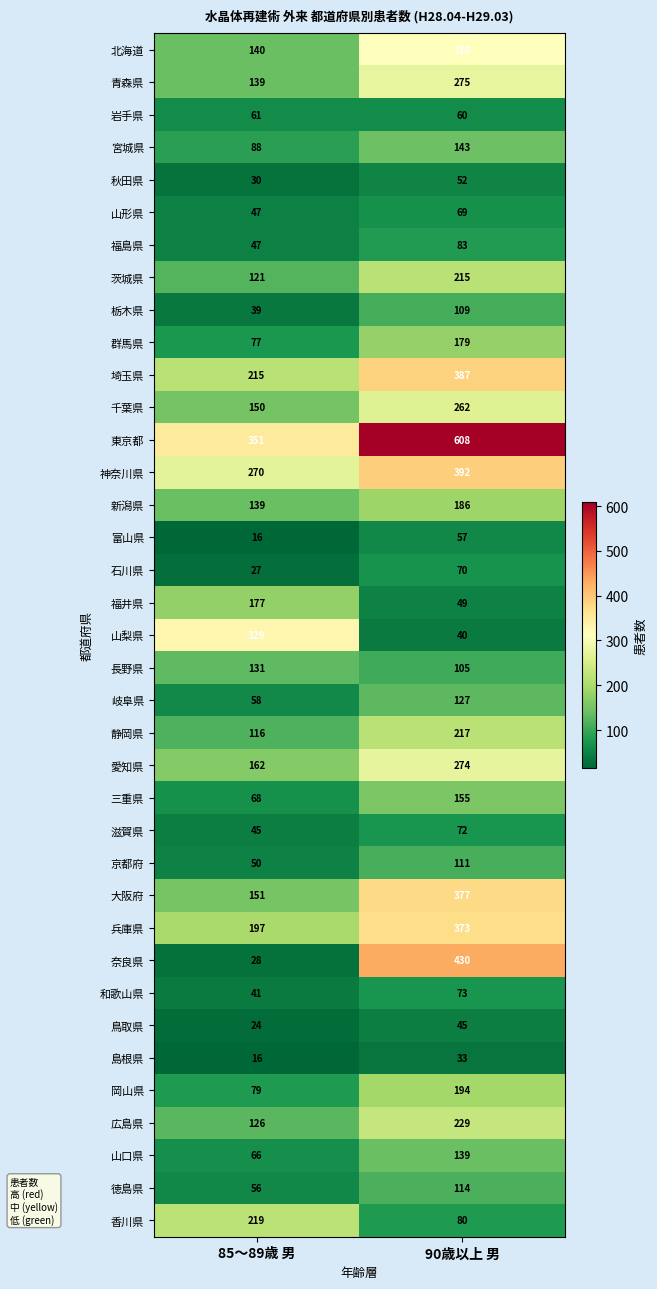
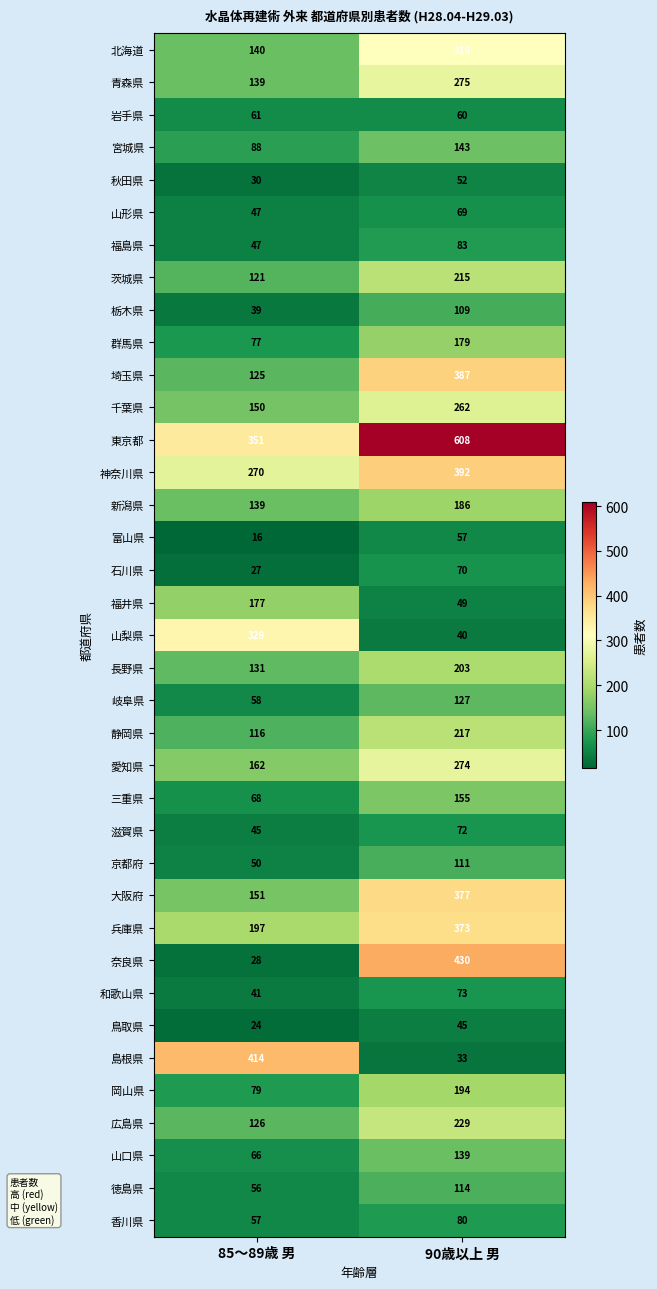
  {
    "北海道": {
      "85～89歳 男": 140,
      "90歳以上 男": 310
    },
    "青森県": {
      "85～89歳 男": 139,
      "90歳以上 男": 275
    },
    "岩手県": {
      "85～89歳 男": 61,
      "90歳以上 男": 60
    },
    "宮城県": {
      "85～89歳 男": 88,
      "90歳以上 男": 143
    },
    "秋田県": {
      "85～89歳 男": 30,
      "90歳以上 男": 52
    },
    "山形県": {
      "85～89歳 男": 47,
      "90歳以上 男": 69
    },
    "福島県": {
      "85～89歳 男": 47,
      "90歳以上 男": 83
    },
    "茨城県": {
      "85～89歳 男": 121,
      "90歳以上 男": 215
    },
    "栃木県": {
      "85～89歳 男": 39,
      "90歳以上 男": 109
    },
    "群馬県": {
      "85～89歳 男": 77,
      "90歳以上 男": 179
    },
    "埼玉県": {
-     "85～89歳 男": 215,
+     "85～89歳 男": 125,
      "90歳以上 男": 387
    },
    "千葉県": {
      "85～89歳 男": 150,
      "90歳以上 男": 262
    },
    "東京都": {
      "85～89歳 男": 351,
      "90歳以上 男": 608
    },
    "神奈川県": {
      "85～89歳 男": 270,
      "90歳以上 男": 392
    },
    "新潟県": {
      "85～89歳 男": 139,
      "90歳以上 男": 186
    },
    "富山県": {
      "85～89歳 男": 16,
      "90歳以上 男": 57
    },
    "石川県": {
      "85～89歳 男": 27,
      "90歳以上 男": 70
    },
    "福井県": {
      "85～89歳 男": 177,
      "90歳以上 男": 49
    },
    "山梨県": {
      "85～89歳 男": 329,
      "90歳以上 男": 40
    },
    "長野県": {
      "85～89歳 男": 131,
-     "90歳以上 男": 105
+     "90歳以上 男": 203
    },
    "岐阜県": {
      "85～89歳 男": 58,
      "90歳以上 男": 127
    },
    "静岡県": {
      "85～89歳 男": 116,
      "90歳以上 男": 217
    },
    "愛知県": {
      "85～89歳 男": 162,
      "90歳以上 男": 274
    },
    "三重県": {
      "85～89歳 男": 68,
      "90歳以上 男": 155
    },
    "滋賀県": {
      "85～89歳 男": 45,
      "90歳以上 男": 72
    },
    "京都府": {
      "85～89歳 男": 50,
      "90歳以上 男": 111
    },
    "大阪府": {
      "85～89歳 男": 151,
      "90歳以上 男": 377
    },
    "兵庫県": {
      "85～89歳 男": 197,
      "90歳以上 男": 373
    },
    "奈良県": {
      "85～89歳 男": 28,
      "90歳以上 男": 430
    },
    "和歌山県": {
      "85～89歳 男": 41,
      "90歳以上 男": 73
    },
    "鳥取県": {
      "85～89歳 男": 24,
      "90歳以上 男": 45
    },
    "島根県": {
-     "85～89歳 男": 16,
+     "85～89歳 男": 414,
      "90歳以上 男": 33
    },
    "岡山県": {
      "85～89歳 男": 79,
      "90歳以上 男": 194
    },
    "広島県": {
      "85～89歳 男": 126,
      "90歳以上 男": 229
    },
    "山口県": {
      "85～89歳 男": 66,
      "90歳以上 男": 139
    },
    "徳島県": {
      "85～89歳 男": 56,
      "90歳以上 男": 114
    },
    "香川県": {
-     "85～89歳 男": 219,
+     "85～89歳 男": 57,
      "90歳以上 男": 80
    }
  }
